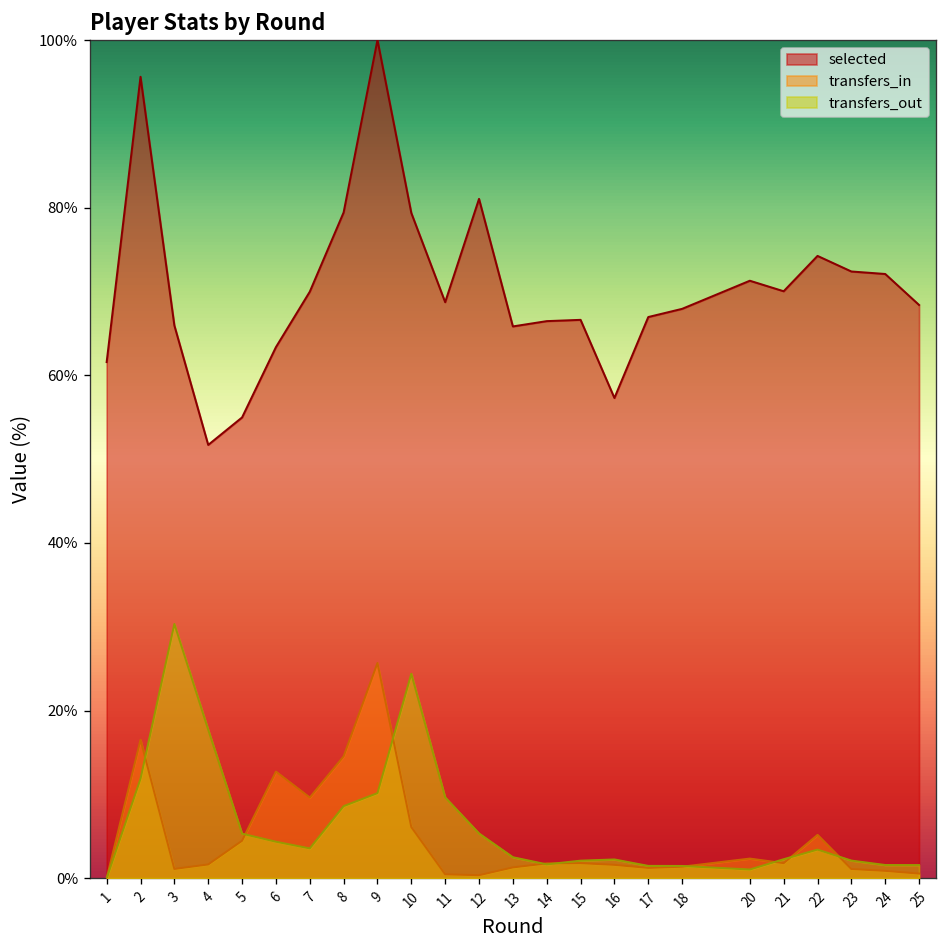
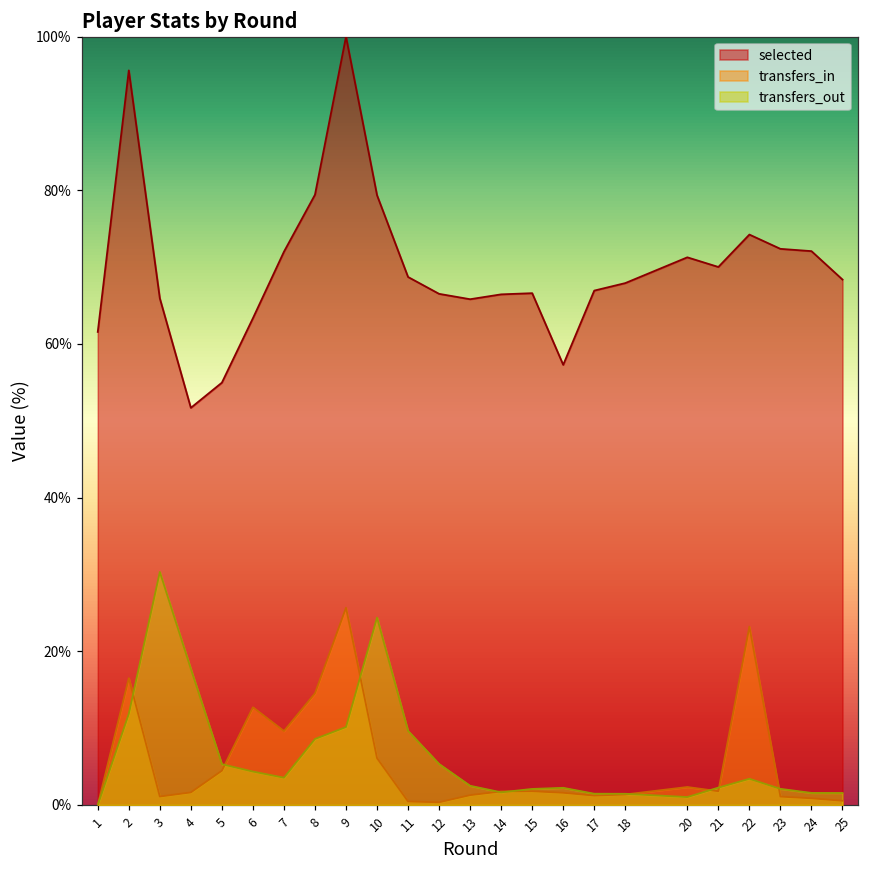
  {
    "selected": {
      "1": "62%",
      "2": "96%",
      "3": "66%",
      "4": "52%",
      "5": "55%",
      "6": "63%",
-     "7": "70%",
+     "7": "72%",
      "8": "79%",
      "9": "100%",
      "10": "79%",
      "11": "69%",
-     "12": "81%",
+     "12": "67%",
      "13": "66%",
      "14": "66%",
      "15": "67%",
      "16": "57%",
      "17": "67%",
      "18": "68%",
      "20": "71%",
      "21": "70%",
      "22": "74%",
      "23": "72%",
      "24": "72%",
      "25": "68%"
    },
    "transfers_in": {
      "2": "17%",
      "3": "1%",
      "4": "2%",
      "5": "4%",
      "6": "13%",
      "7": "10%",
      "8": "15%",
      "9": "26%",
      "10": "6%",
      "11": "0%",
      "12": "0%",
      "13": "1%",
      "16": "2%",
      "20": "2%",
      "21": "2%",
-     "22": "5%",
+     "22": "23%",
      "23": "1%",
      "24": "1%",
      "25": "1%"
    },
    "transfers_out": {
      "2": "12%",
      "3": "30%",
      "4": "18%",
      "5": "5%",
      "6": "4%",
      "7": "4%",
      "8": "9%",
      "9": "10%",
      "10": "24%",
      "11": "10%",
      "12": "5%",
      "13": "3%",
      "16": "2%",
      "20": "1%",
      "21": "2%",
      "22": "3%",
      "23": "2%",
      "24": "2%",
      "25": "2%"
    }
  }
